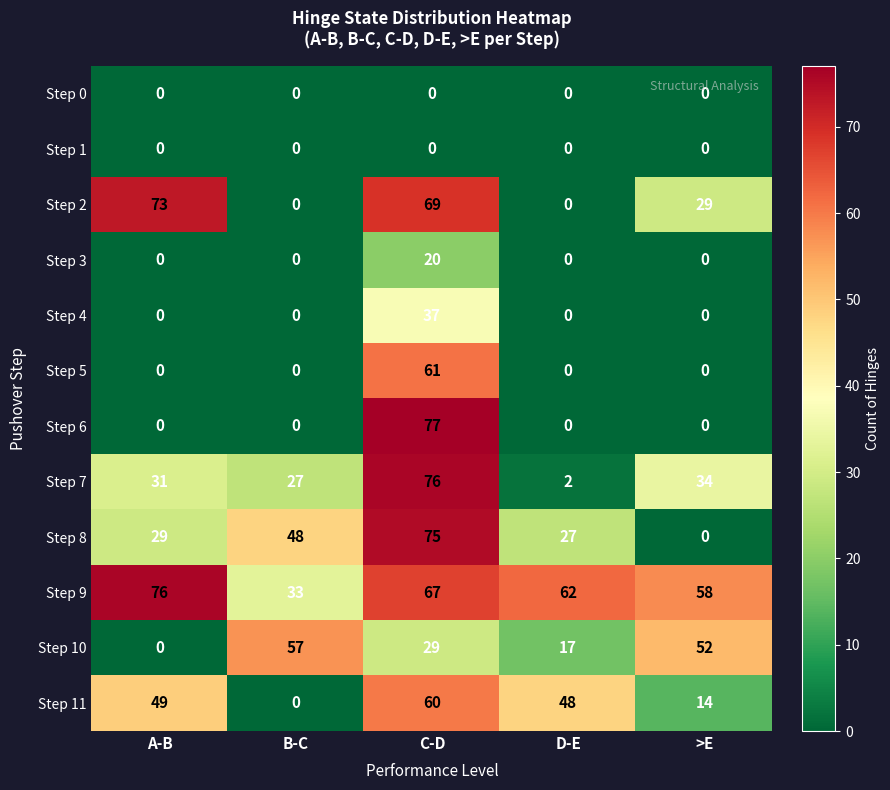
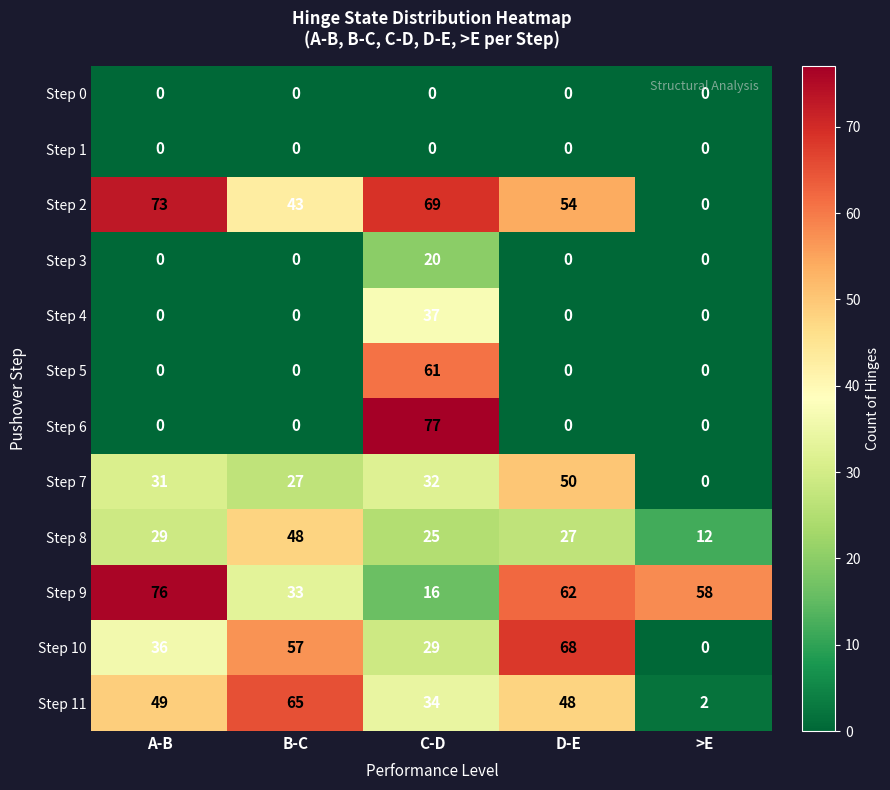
  {
    "Step 0": {
      "A-B": 0,
      "B-C": 0,
      "C-D": 0,
      "D-E": 0
    },
    "Step 1": {
      "A-B": 0,
      "B-C": 0,
      "C-D": 0,
      "D-E": 0,
      ">E": 0
    },
    "Step 2": {
      "A-B": 73,
-     "B-C": 0,
+     "B-C": 43,
      "C-D": 69,
-     "D-E": 0,
-     ">E": 29
+     "D-E": 54,
+     ">E": 0
    },
    "Step 3": {
      "A-B": 0,
      "B-C": 0,
      "C-D": 20,
      "D-E": 0,
      ">E": 0
    },
    "Step 4": {
      "A-B": 0,
      "B-C": 0,
      "C-D": 37,
      "D-E": 0,
      ">E": 0
    },
    "Step 5": {
      "A-B": 0,
      "B-C": 0,
      "C-D": 61,
      "D-E": 0,
      ">E": 0
    },
    "Step 6": {
      "A-B": 0,
      "B-C": 0,
      "C-D": 77,
      "D-E": 0,
      ">E": 0
    },
    "Step 7": {
      "A-B": 31,
      "B-C": 27,
-     "C-D": 76,
-     "D-E": 2,
-     ">E": 34
+     "C-D": 32,
+     "D-E": 50,
+     ">E": 0
    },
    "Step 8": {
      "A-B": 29,
      "B-C": 48,
-     "C-D": 75,
+     "C-D": 25,
      "D-E": 27,
-     ">E": 0
+     ">E": 12
    },
    "Step 9": {
      "A-B": 76,
      "B-C": 33,
-     "C-D": 67,
+     "C-D": 16,
      "D-E": 62,
      ">E": 58
    },
    "Step 10": {
-     "A-B": 0,
+     "A-B": 36,
      "B-C": 57,
      "C-D": 29,
-     "D-E": 17,
-     ">E": 52
+     "D-E": 68,
+     ">E": 0
    },
    "Step 11": {
      "A-B": 49,
-     "B-C": 0,
-     "C-D": 60,
+     "B-C": 65,
+     "C-D": 34,
      "D-E": 48,
-     ">E": 14
+     ">E": 2
    }
  }
